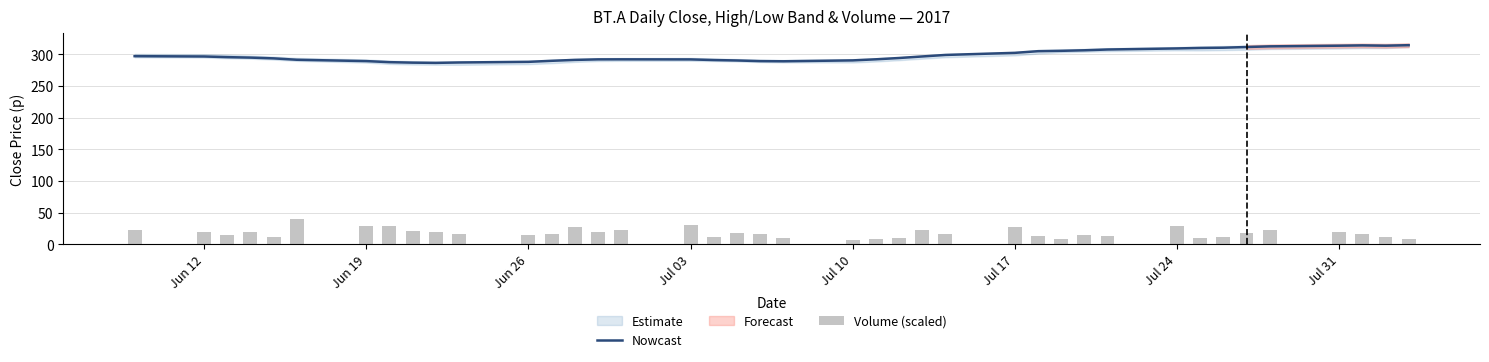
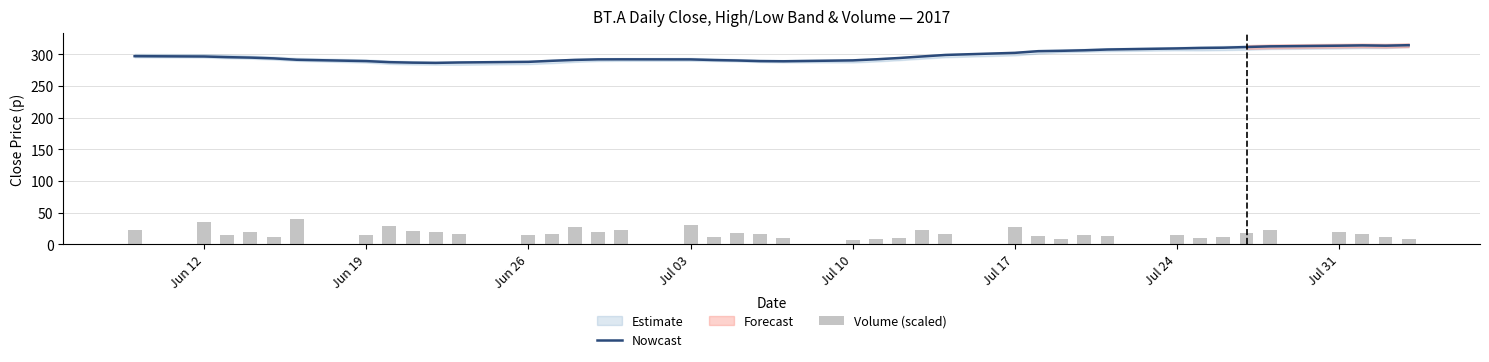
  {
    "Volume (scaled)": {
-     "Jun 12": 20,
-     "Jun 19": 30,
+     "Jun 12": 40,
+     "Jun 19": 10,
      "Jun 26": 10,
      "Jul 03": 30,
      "Jul 10": 10,
      "Jul 17": 30,
-     "Jul 24": 30,
+     "Jul 24": 20,
      "Jul 31": 20
    }
  }
